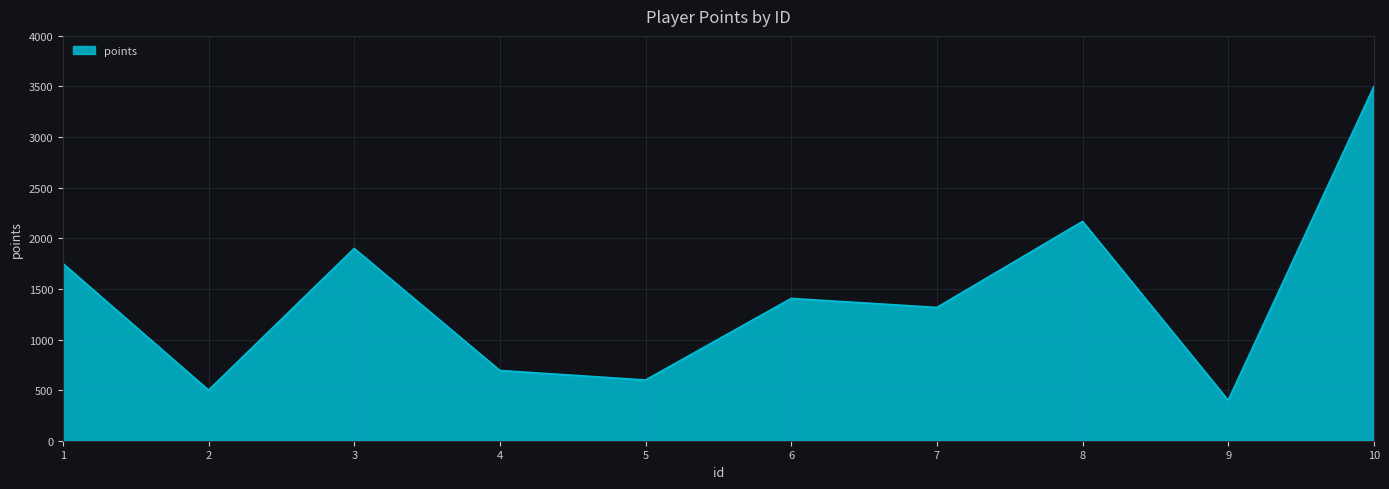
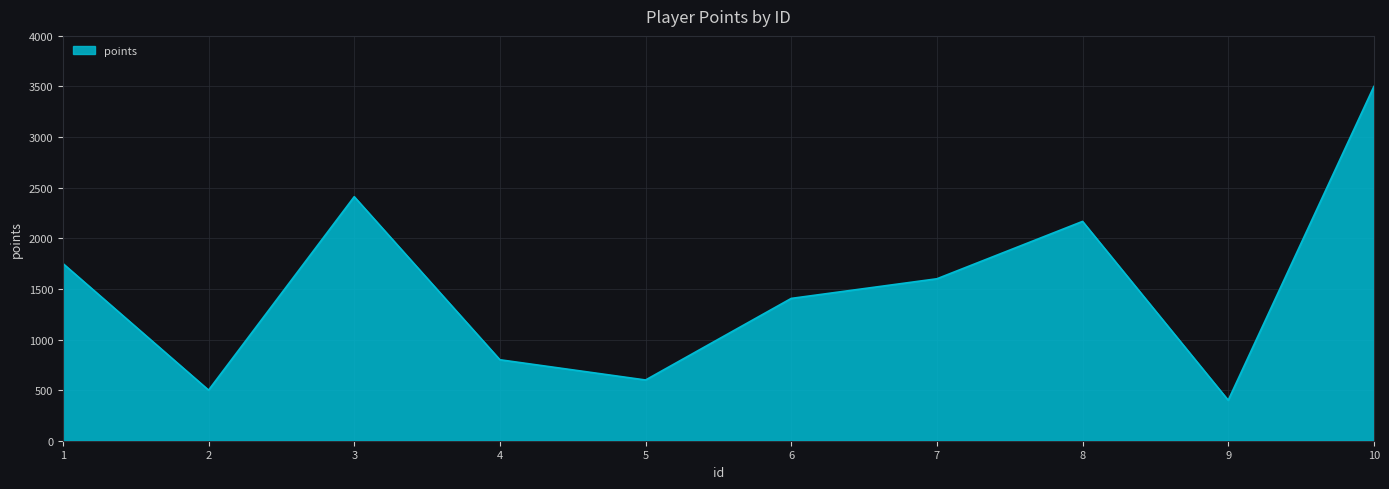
  {
    "1": 1750,
    "2": 500,
-   "3": 1900,
-   "4": 690,
+   "3": 2410,
+   "4": 800,
    "5": 600,
    "6": 1410,
-   "7": 1320,
+   "7": 1600,
    "8": 2170,
    "9": 400,
    "10": 3500
  }
